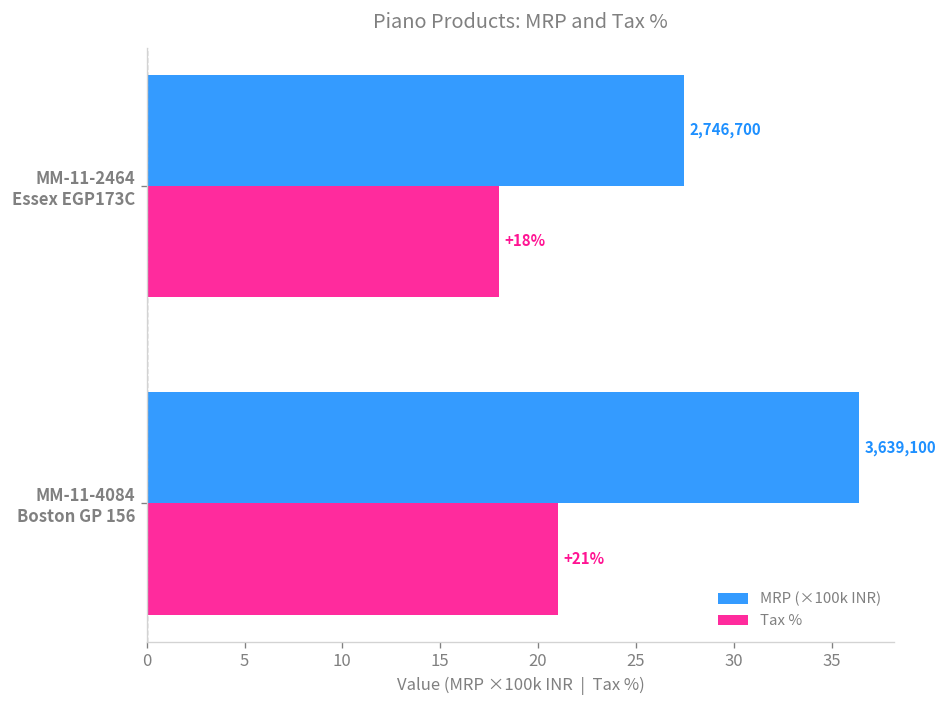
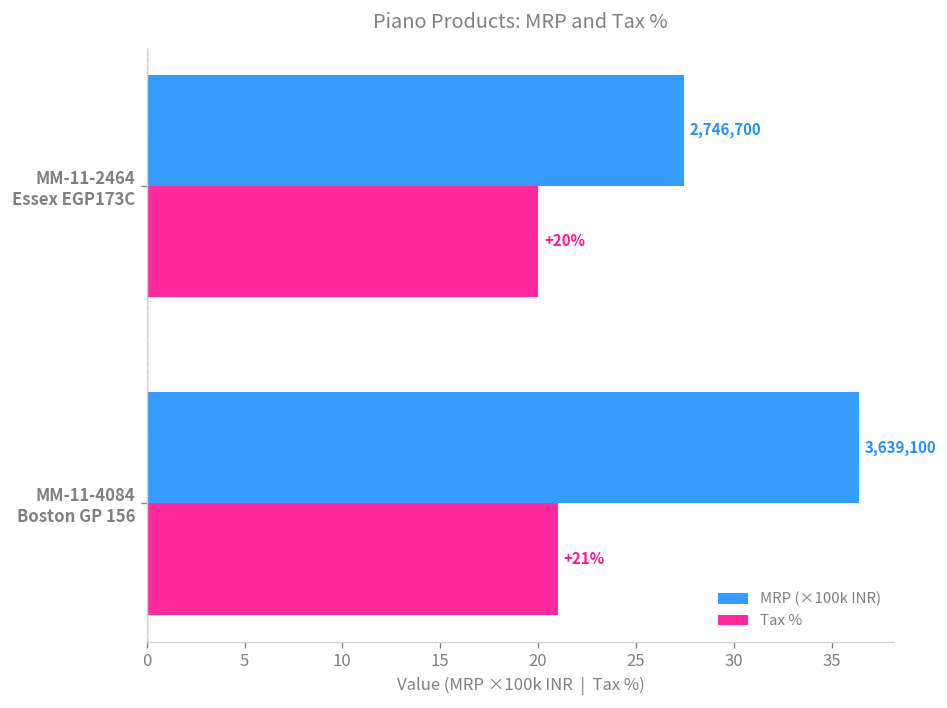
  {
    "Tax %": {
-     "MM-11-2464 Essex EGP173C": "+18%",
+     "MM-11-2464 Essex EGP173C": "+20%",
      "MM-11-4084 Boston GP 156": "+21%"
    }
  }
